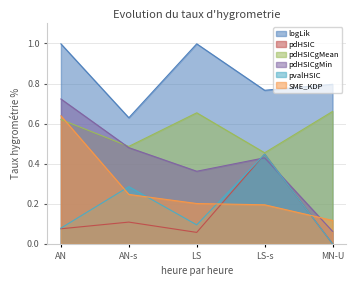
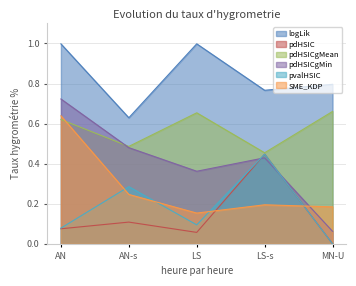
  {
    "pdHSIC": {
      "AN-s": 0.11,
      "LS": 0.06
    },
    "pdHSICgMean": {
      "AN": 0.62,
      "LS": 0.65,
      "MN-U": 0.66
    },
    "SME_KDP": {
      "AN": 0.64,
      "AN-s": 0.25,
-     "LS": 0.20,
+     "LS": 0.15,
      "LS-s": 0.19,
-     "MN-U": 0.12
+     "MN-U": 0.18
    }
  }
